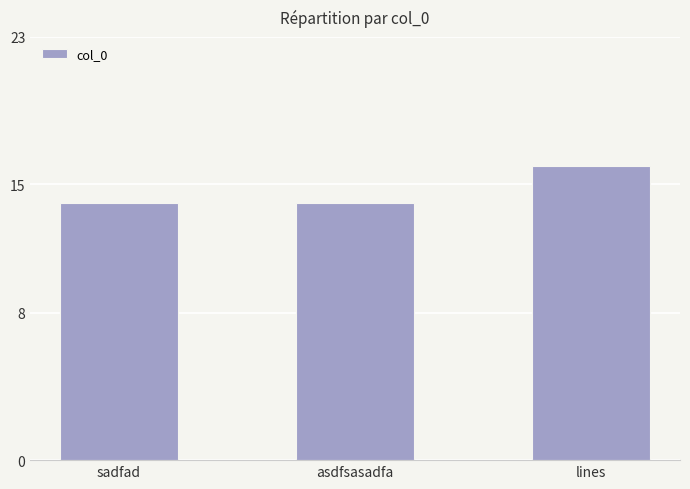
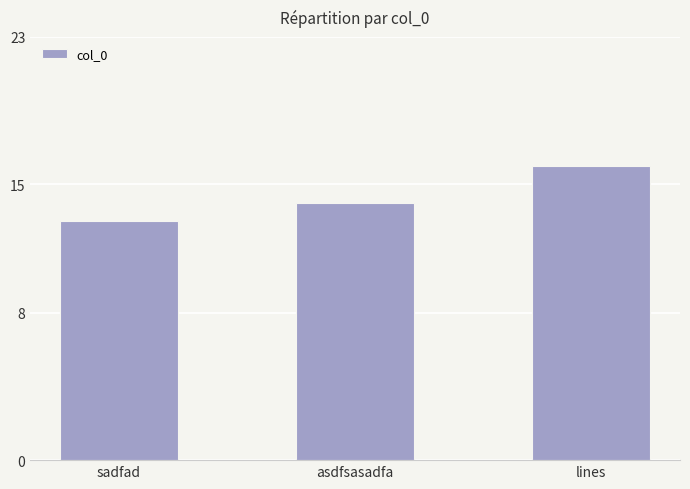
  {
-   "sadfad": 14,
+   "sadfad": 13,
    "asdfsasadfa": 14,
    "lines": 16
  }
